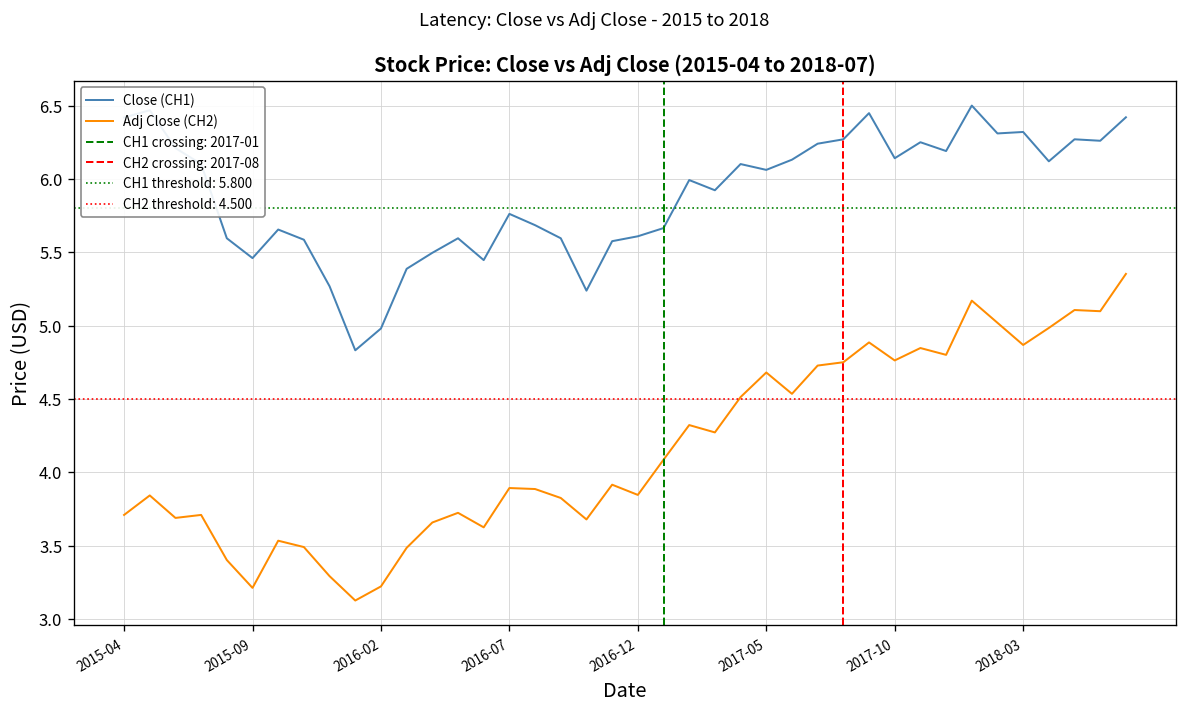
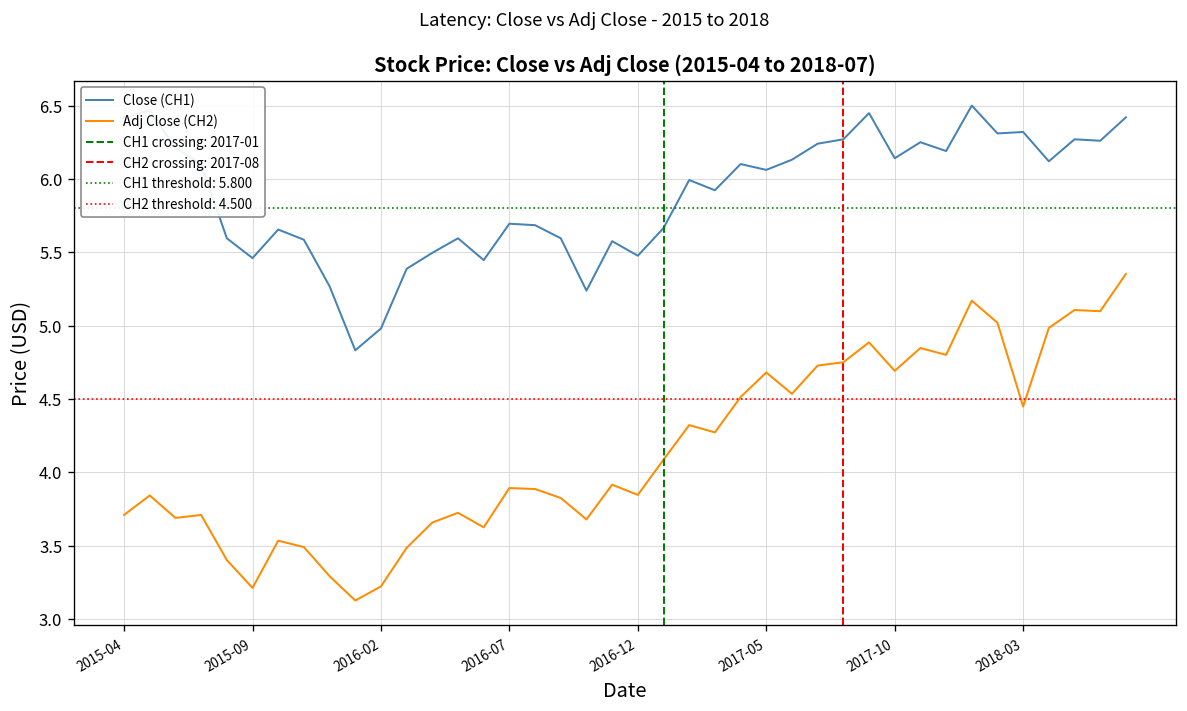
  {
    "Close (CH1)": {
      "2015-09": 5.46,
      "2016-02": 4.98,
-     "2016-07": 5.76,
-     "2016-12": 5.61,
+     "2016-07": 5.69,
+     "2016-12": 5.48,
      "2017-05": 6.06,
      "2017-10": 6.14,
      "2018-03": 6.32
    },
    "Adj Close (CH2)": {
      "2015-04": 3.71,
      "2015-09": 3.21,
      "2016-02": 3.22,
      "2016-07": 3.89,
      "2016-12": 3.85,
      "2017-05": 4.68,
-     "2017-10": 4.76,
-     "2018-03": 4.87
+     "2017-10": 4.69,
+     "2018-03": 4.45
    }
  }
